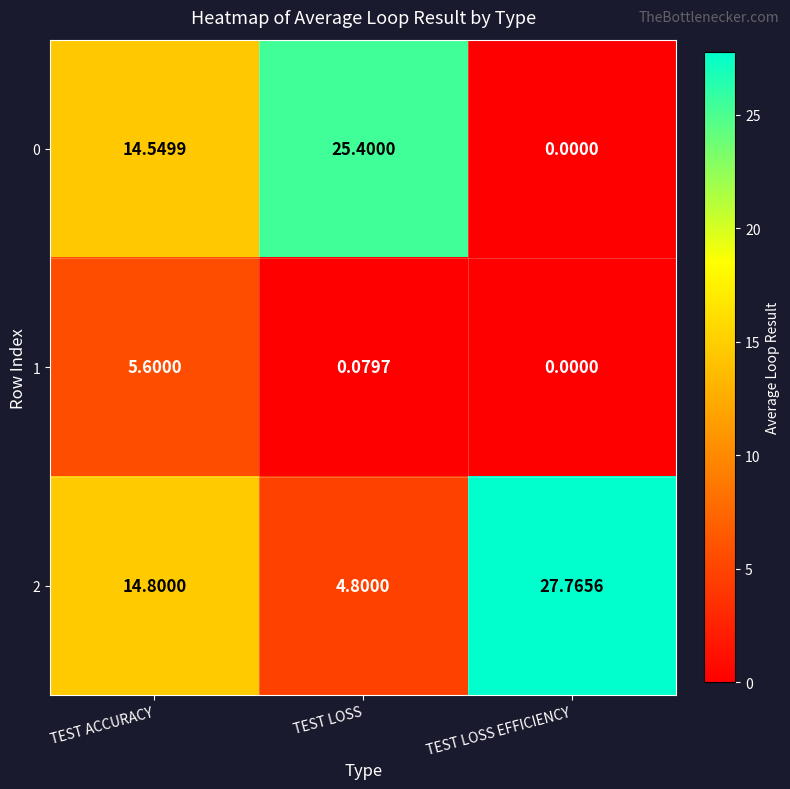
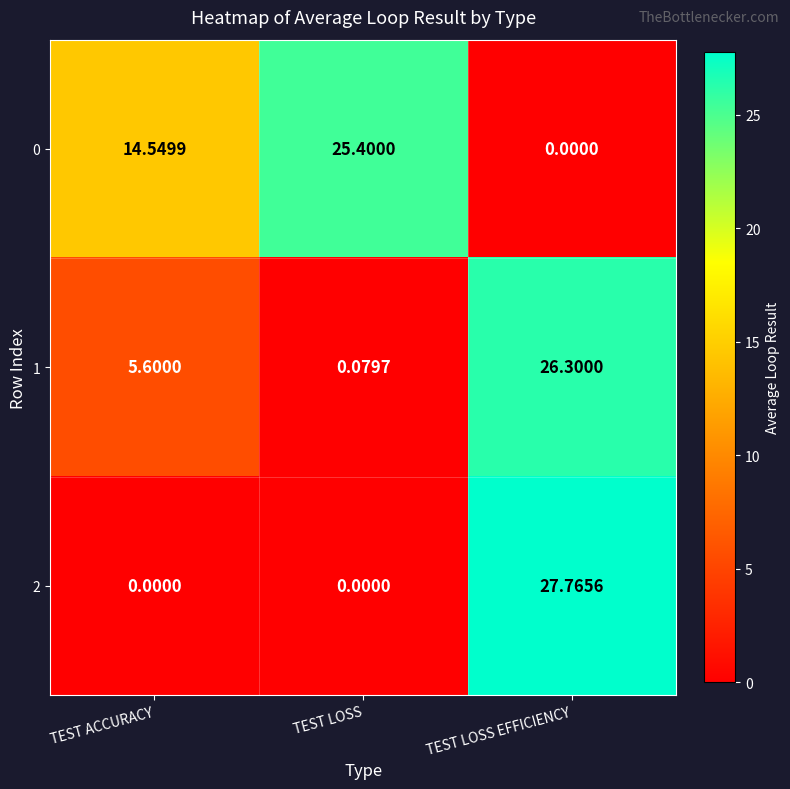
  {
    "0": {
      "TEST ACCURACY": 14.5499,
      "TEST LOSS": 25.4000,
      "TEST LOSS EFFICIENCY": 0.0000
    },
    "1": {
      "TEST ACCURACY": 5.6000,
      "TEST LOSS": 0.0797,
-     "TEST LOSS EFFICIENCY": 0.0000
+     "TEST LOSS EFFICIENCY": 26.3000
    },
    "2": {
-     "TEST ACCURACY": 14.8000,
-     "TEST LOSS": 4.8000,
+     "TEST ACCURACY": 0.0000,
+     "TEST LOSS": 0.0000,
      "TEST LOSS EFFICIENCY": 27.7656
    }
  }
